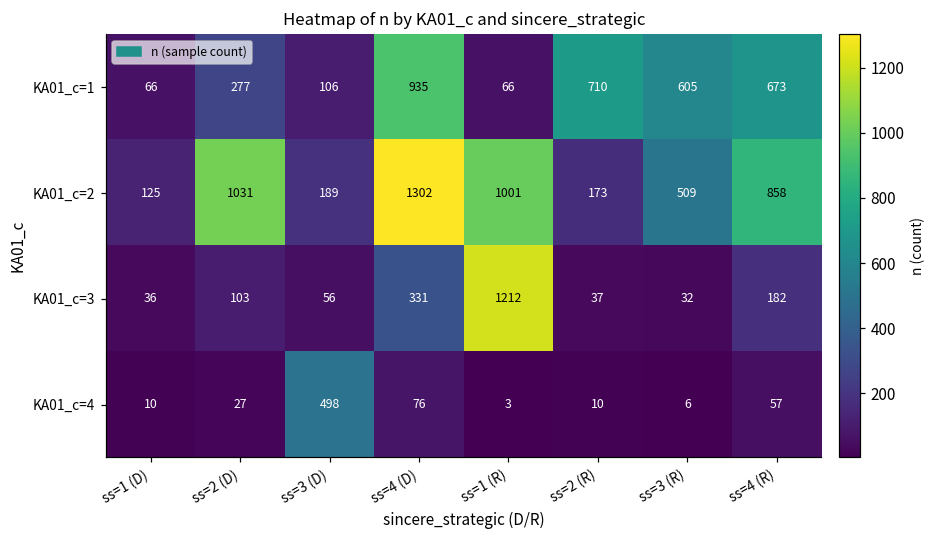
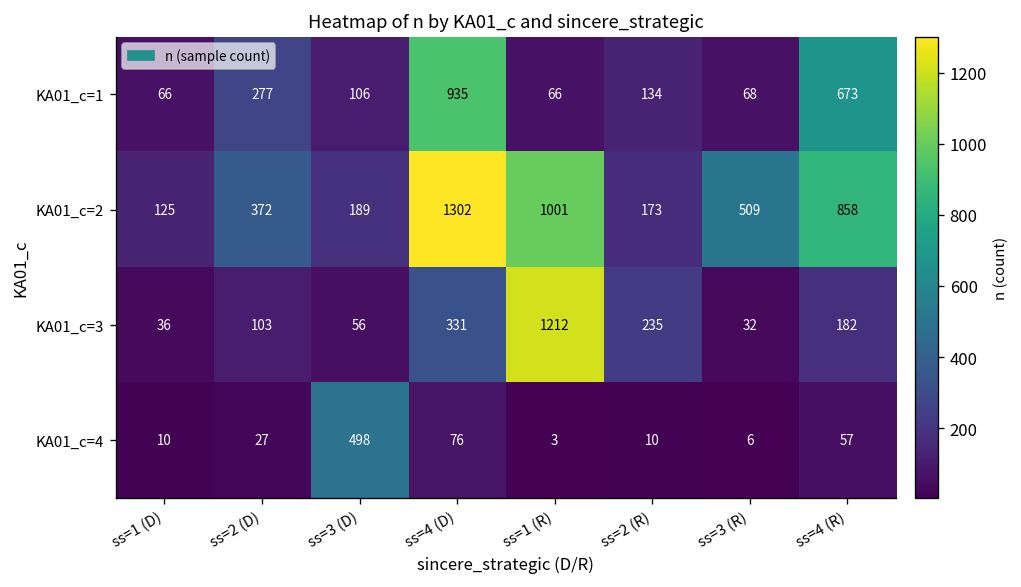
  {
    "KA01_c=1": {
      "ss=1 (D)": 66,
      "ss=2 (D)": 277,
      "ss=3 (D)": 106,
      "ss=4 (D)": 935,
      "ss=1 (R)": 66,
-     "ss=2 (R)": 710,
-     "ss=3 (R)": 605,
+     "ss=2 (R)": 134,
+     "ss=3 (R)": 68,
      "ss=4 (R)": 673
    },
    "KA01_c=2": {
      "ss=1 (D)": 125,
-     "ss=2 (D)": 1031,
+     "ss=2 (D)": 372,
      "ss=3 (D)": 189,
      "ss=4 (D)": 1302,
      "ss=1 (R)": 1001,
      "ss=2 (R)": 173,
      "ss=3 (R)": 509,
      "ss=4 (R)": 858
    },
    "KA01_c=3": {
      "ss=1 (D)": 36,
      "ss=2 (D)": 103,
      "ss=3 (D)": 56,
      "ss=4 (D)": 331,
      "ss=1 (R)": 1212,
-     "ss=2 (R)": 37,
+     "ss=2 (R)": 235,
      "ss=3 (R)": 32,
      "ss=4 (R)": 182
    },
    "KA01_c=4": {
      "ss=1 (D)": 10,
      "ss=2 (D)": 27,
      "ss=3 (D)": 498,
      "ss=4 (D)": 76,
      "ss=1 (R)": 3,
      "ss=2 (R)": 10,
      "ss=3 (R)": 6,
      "ss=4 (R)": 57
    }
  }
